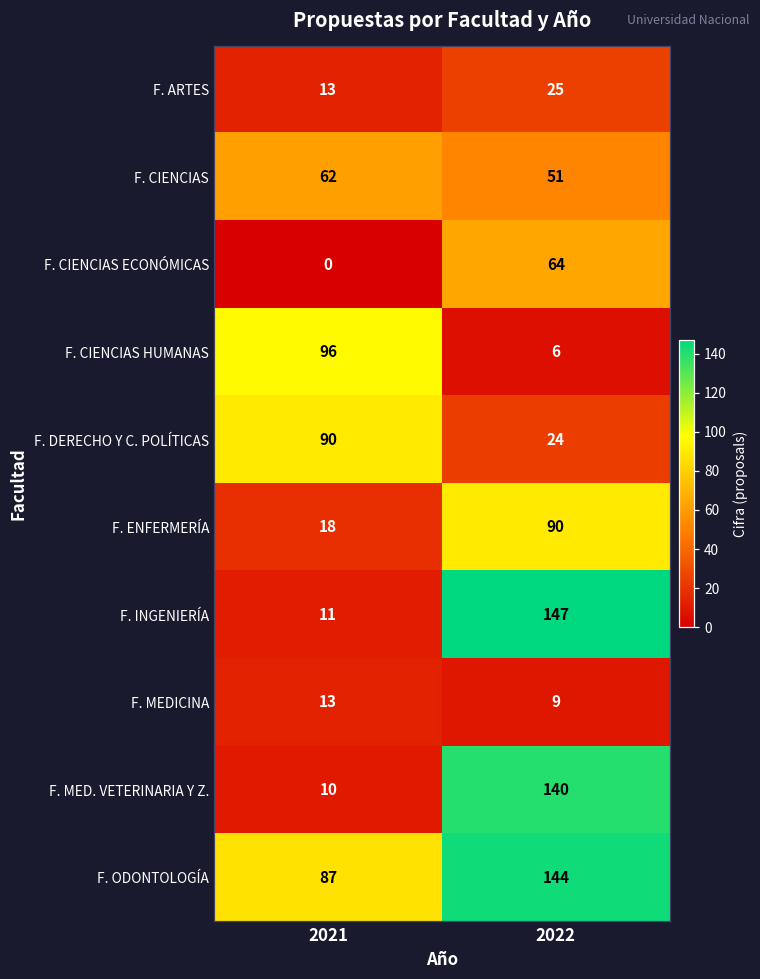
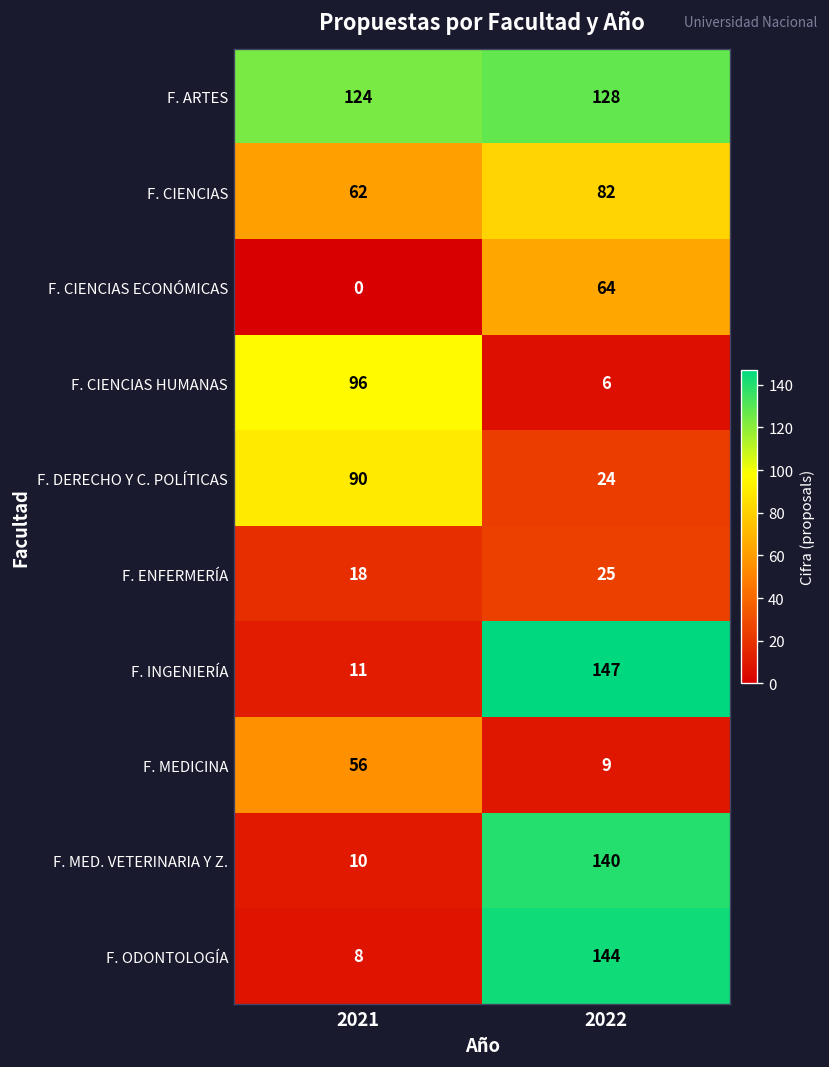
  {
    "F. ARTES": {
-     "2021": 13,
-     "2022": 25
+     "2021": 124,
+     "2022": 128
    },
    "F. CIENCIAS": {
      "2021": 62,
-     "2022": 51
+     "2022": 82
    },
    "F. CIENCIAS ECONÓMICAS": {
      "2021": 0,
      "2022": 64
    },
    "F. CIENCIAS HUMANAS": {
      "2021": 96,
      "2022": 6
    },
    "F. DERECHO Y C. POLÍTICAS": {
      "2021": 90,
      "2022": 24
    },
    "F. ENFERMERÍA": {
      "2021": 18,
-     "2022": 90
+     "2022": 25
    },
    "F. INGENIERÍA": {
      "2021": 11,
      "2022": 147
    },
    "F. MEDICINA": {
-     "2021": 13,
+     "2021": 56,
      "2022": 9
    },
    "F. MED. VETERINARIA Y Z.": {
      "2021": 10,
      "2022": 140
    },
    "F. ODONTOLOGÍA": {
-     "2021": 87,
+     "2021": 8,
      "2022": 144
    }
  }
